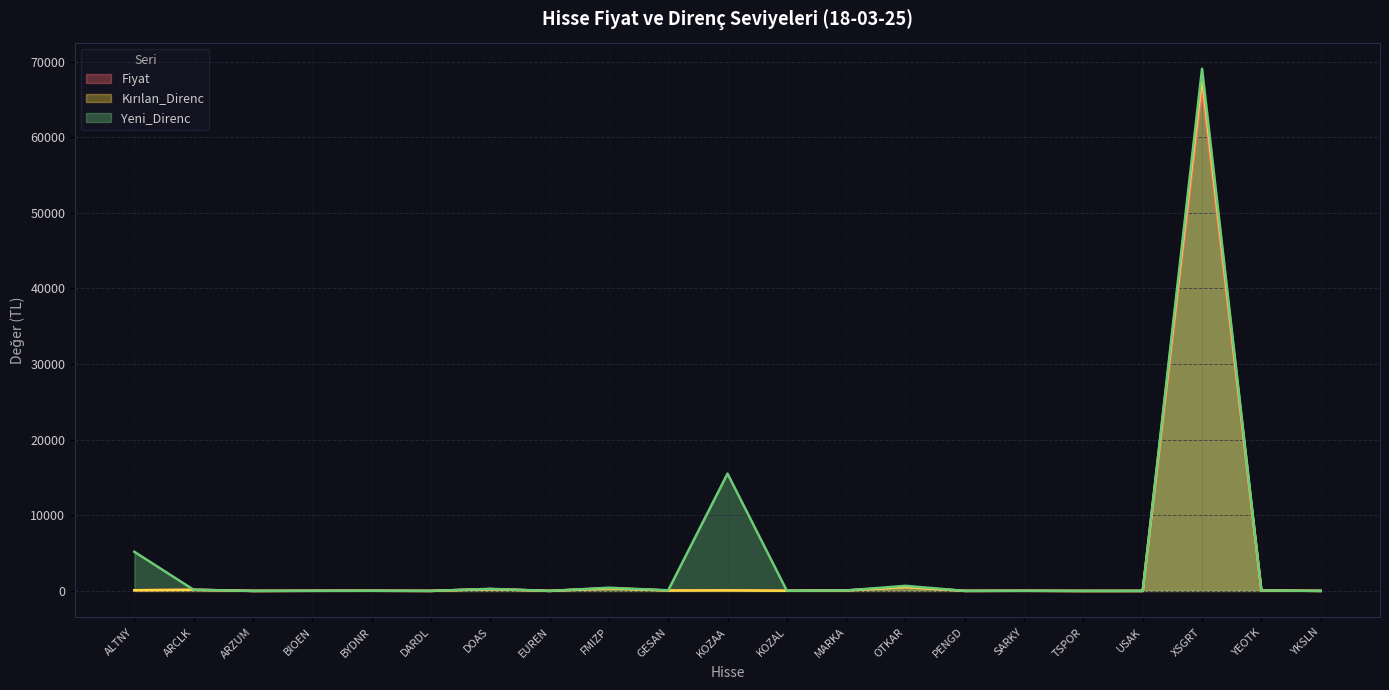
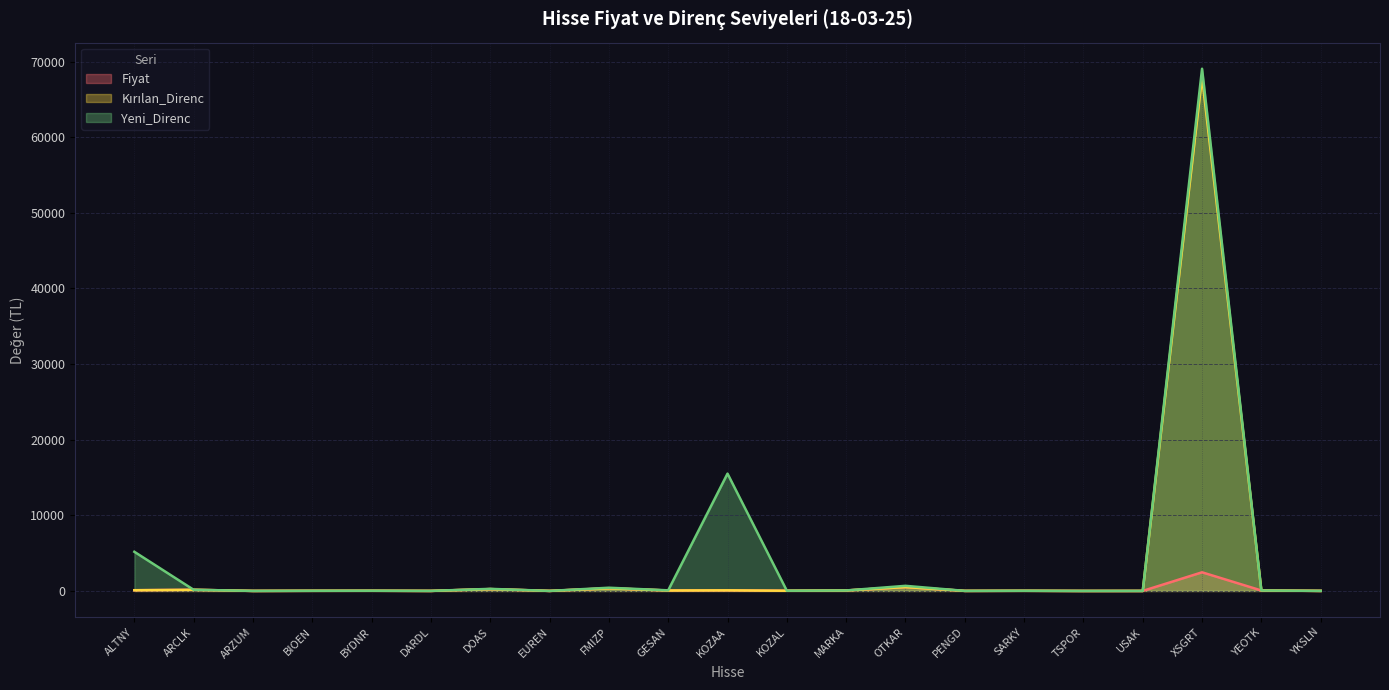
  {
    "Fiyat": {
-     "XSGRT": 67000
+     "XSGRT": 2000
    },
    "Kırılan_Direnc": {
      "XSGRT": 68000
    },
    "Yeni_Direnc": {
      "ALTNY": 5000,
      "KOZAA": 16000,
      "XSGRT": 69000
    }
  }
